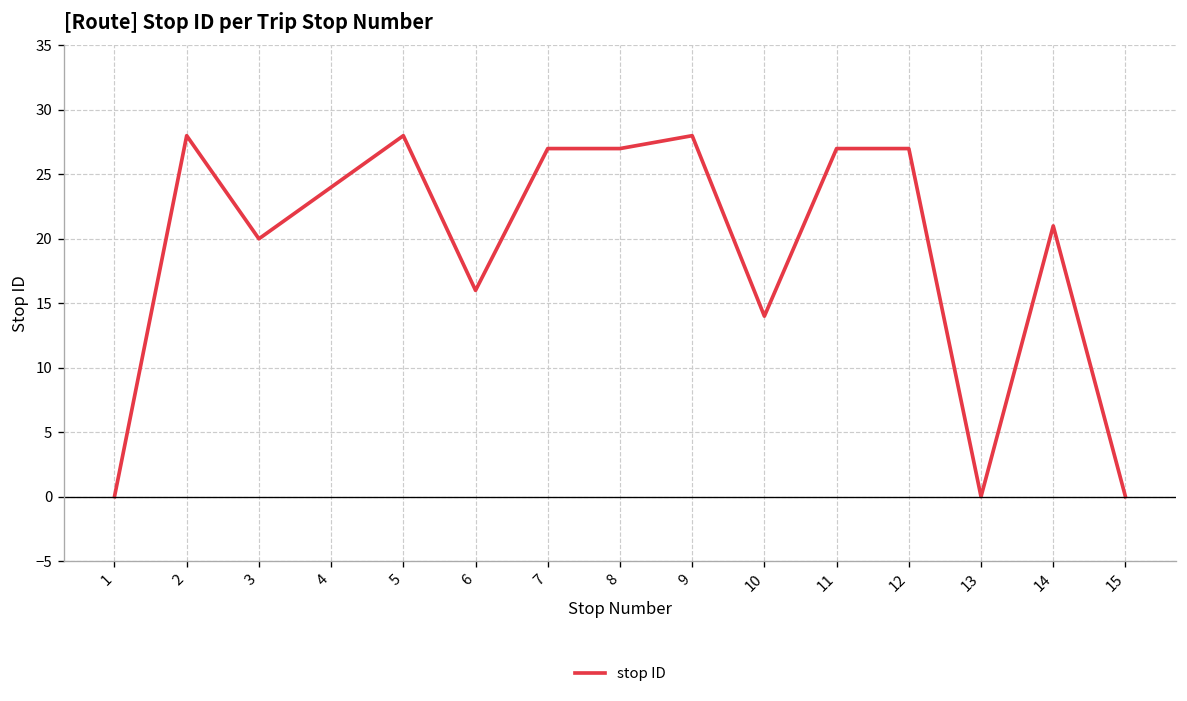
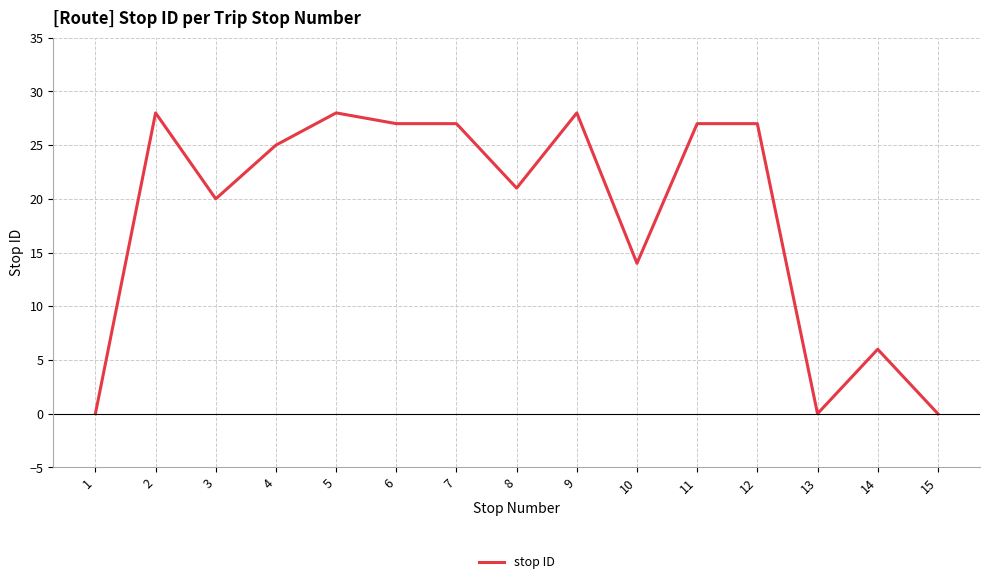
  {
    "1": 0,
    "2": 28,
    "3": 20,
-   "4": 24,
+   "4": 25,
    "5": 28,
-   "6": 16,
+   "6": 27,
    "7": 27,
-   "8": 27,
+   "8": 21,
    "9": 28,
    "10": 14,
    "11": 27,
    "12": 27,
    "13": 0,
-   "14": 21,
+   "14": 6,
    "15": 0
  }
